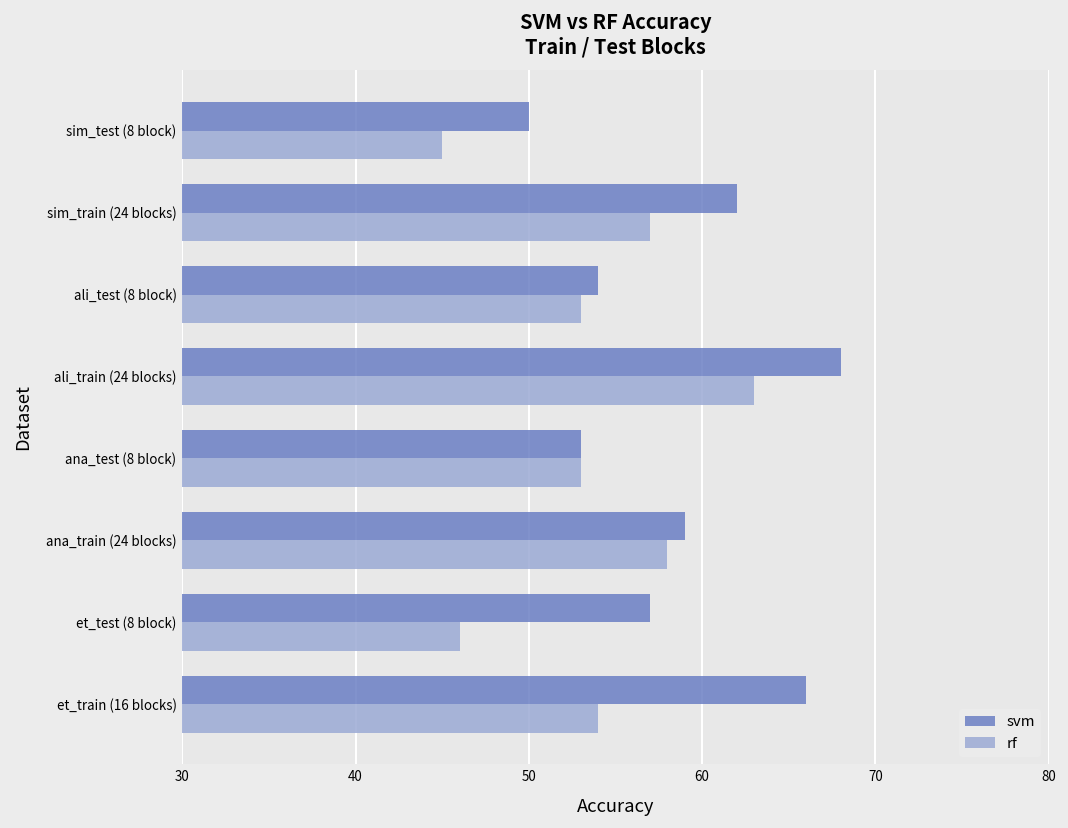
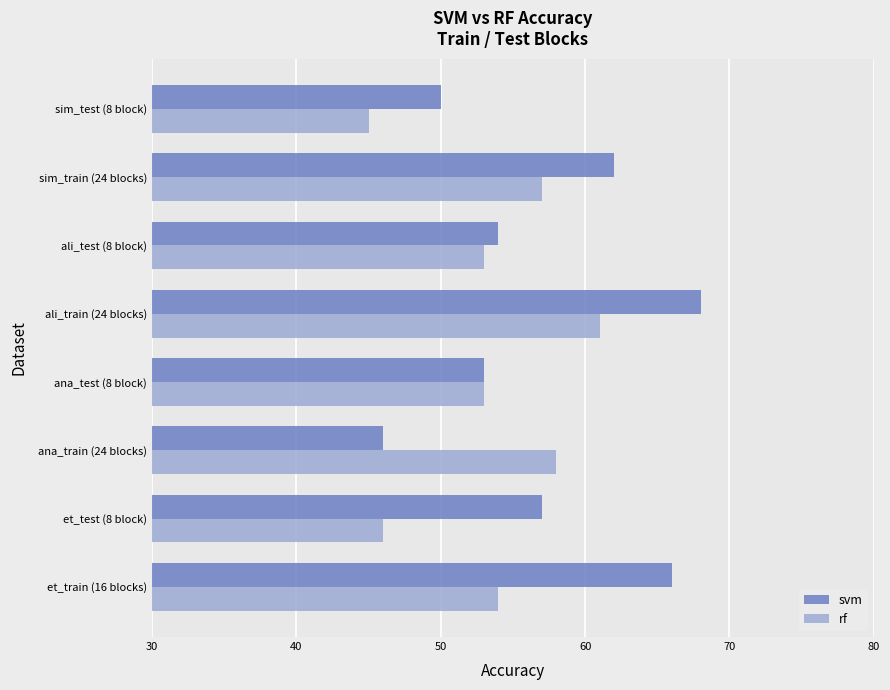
  {
    "svm": {
      "sim_test (8 block)": 50,
      "sim_train (24 blocks)": 62,
      "ali_test (8 block)": 54,
      "ali_train (24 blocks)": 68,
      "ana_test (8 block)": 53,
-     "ana_train (24 blocks)": 59,
+     "ana_train (24 blocks)": 46,
      "et_test (8 block)": 57,
      "et_train (16 blocks)": 66
    },
    "rf": {
      "sim_test (8 block)": 45,
      "sim_train (24 blocks)": 57,
      "ali_test (8 block)": 53,
-     "ali_train (24 blocks)": 63,
+     "ali_train (24 blocks)": 61,
      "ana_test (8 block)": 53,
      "ana_train (24 blocks)": 58,
      "et_test (8 block)": 46,
      "et_train (16 blocks)": 54
    }
  }
